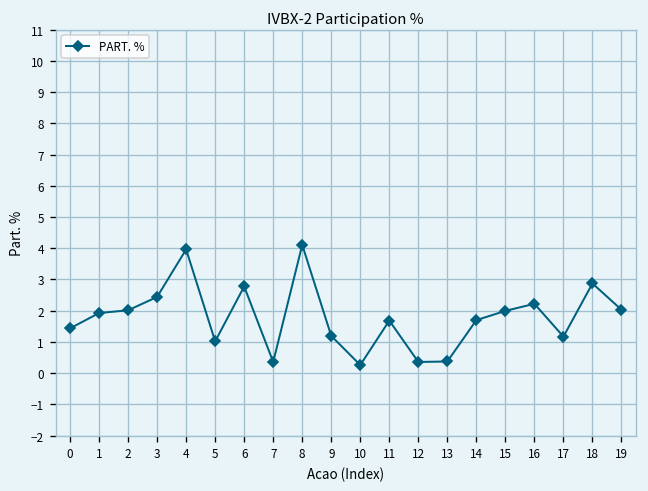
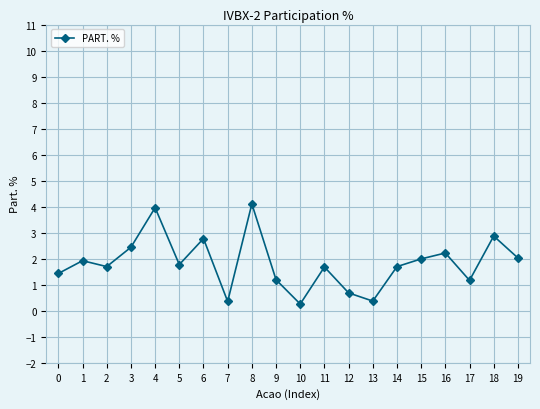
  {
    "0": 1.4,
    "1": 1.9,
-   "2": 2.0,
+   "2": 1.7,
    "3": 2.4,
    "4": 4.0,
-   "5": 1.0,
+   "5": 1.8,
    "6": 2.8,
    "7": 0.4,
    "8": 4.1,
    "9": 1.2,
    "10": 0.3,
    "11": 1.7,
-   "12": 0.4,
+   "12": 0.7,
    "13": 0.4,
    "14": 1.7,
    "15": 2.0,
    "16": 2.2,
    "17": 1.2,
    "18": 2.9,
    "19": 2.0
  }
